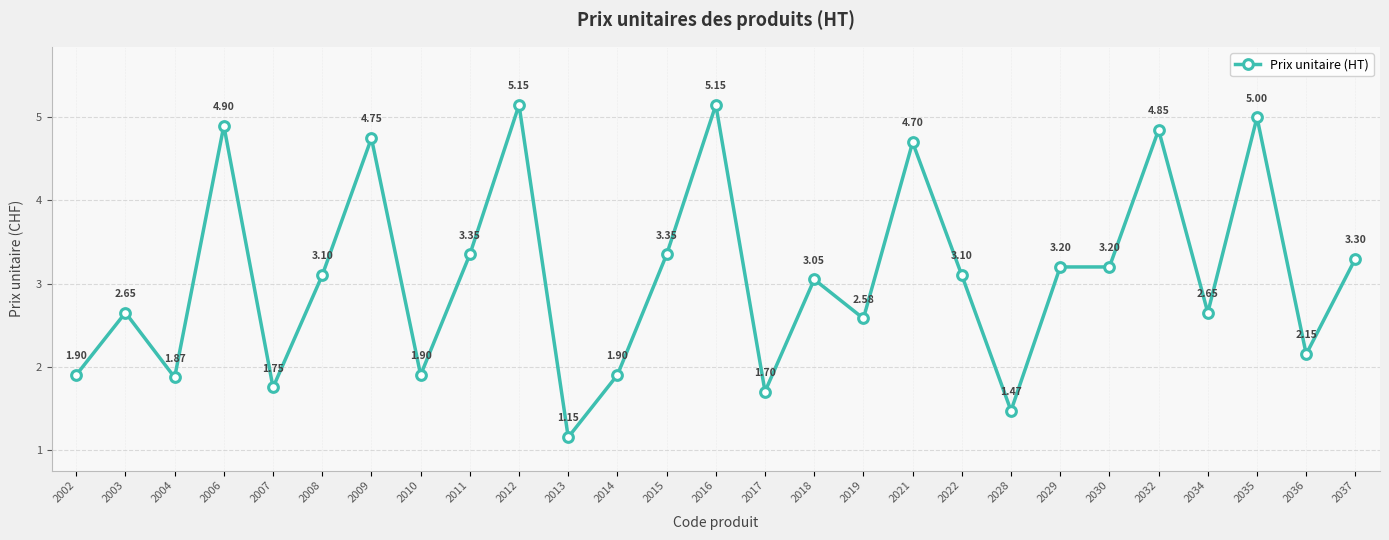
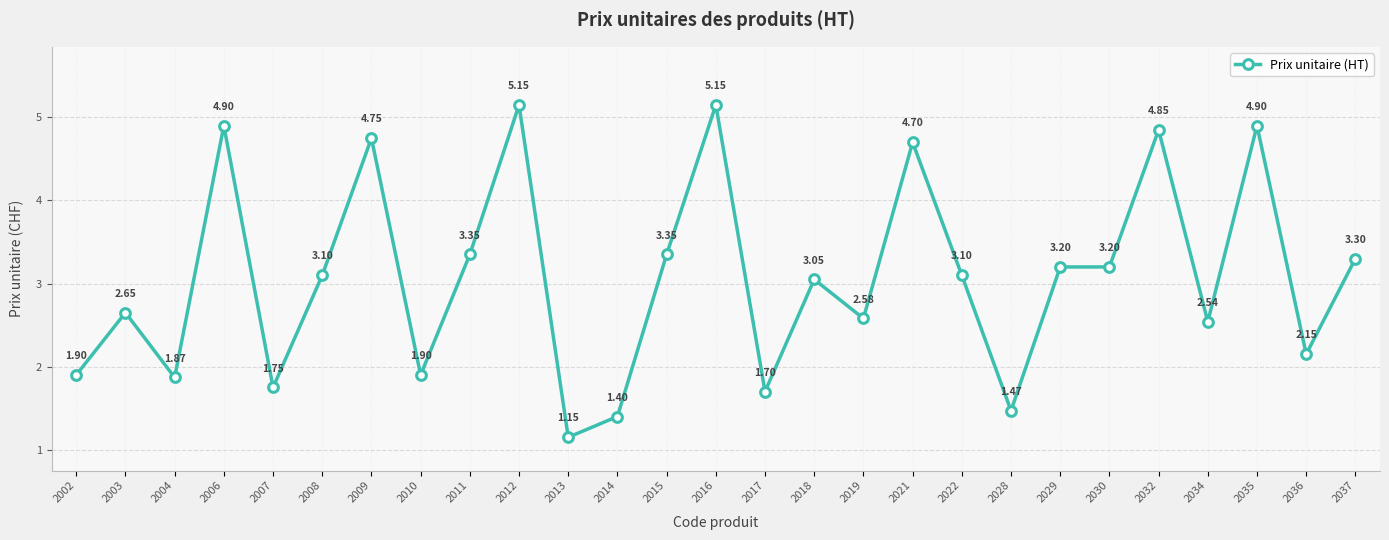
  {
    "2002": 1.90,
    "2003": 2.65,
    "2004": 1.87,
    "2006": 4.90,
    "2007": 1.75,
    "2008": 3.10,
    "2009": 4.75,
    "2010": 1.90,
    "2011": 3.35,
    "2012": 5.15,
    "2013": 1.15,
-   "2014": 1.90,
+   "2014": 1.40,
    "2015": 3.35,
    "2016": 5.15,
    "2017": 1.70,
    "2018": 3.05,
    "2019": 2.58,
    "2021": 4.70,
    "2022": 3.10,
    "2028": 1.47,
    "2029": 3.20,
    "2030": 3.20,
    "2032": 4.85,
-   "2034": 2.65,
-   "2035": 5.00,
+   "2034": 2.54,
+   "2035": 4.90,
    "2036": 2.15,
    "2037": 3.30
  }
